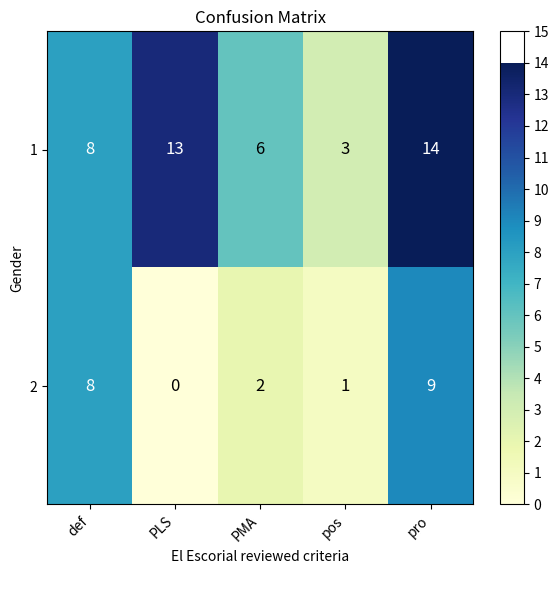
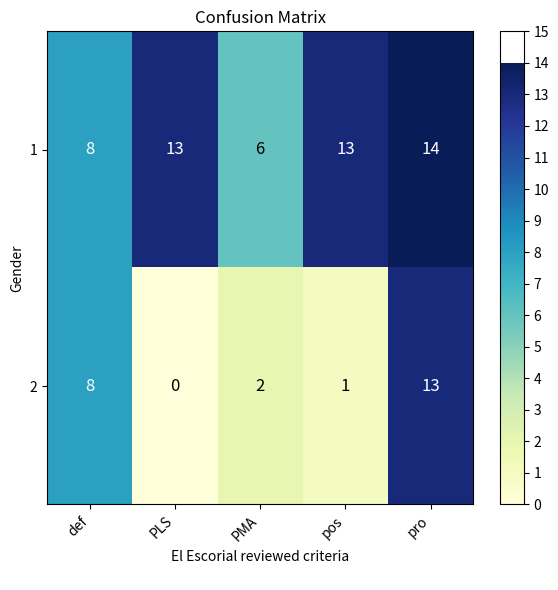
  {
    "1": {
      "def": 8,
      "PLS": 13,
      "PMA": 6,
-     "pos": 3,
+     "pos": 13,
      "pro": 14
    },
    "2": {
      "def": 8,
      "PLS": 0,
      "PMA": 2,
      "pos": 1,
-     "pro": 9
+     "pro": 13
    }
  }
